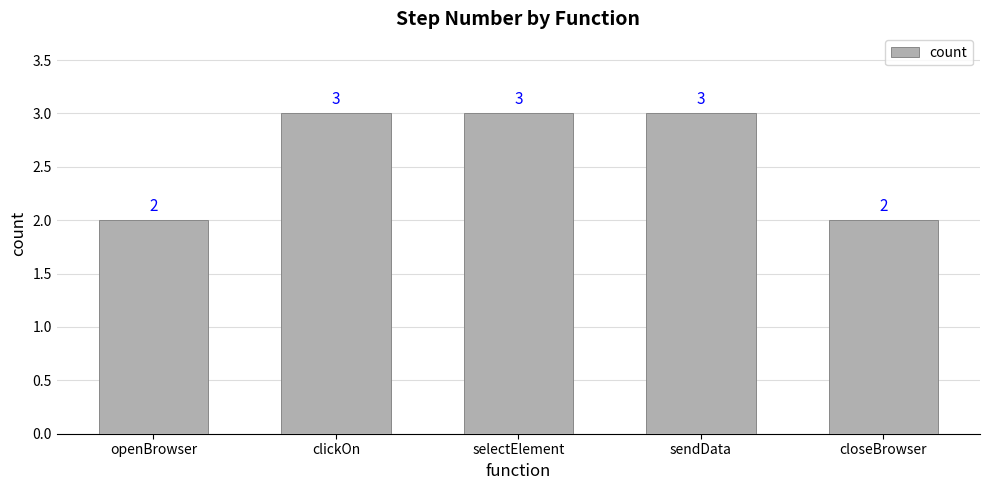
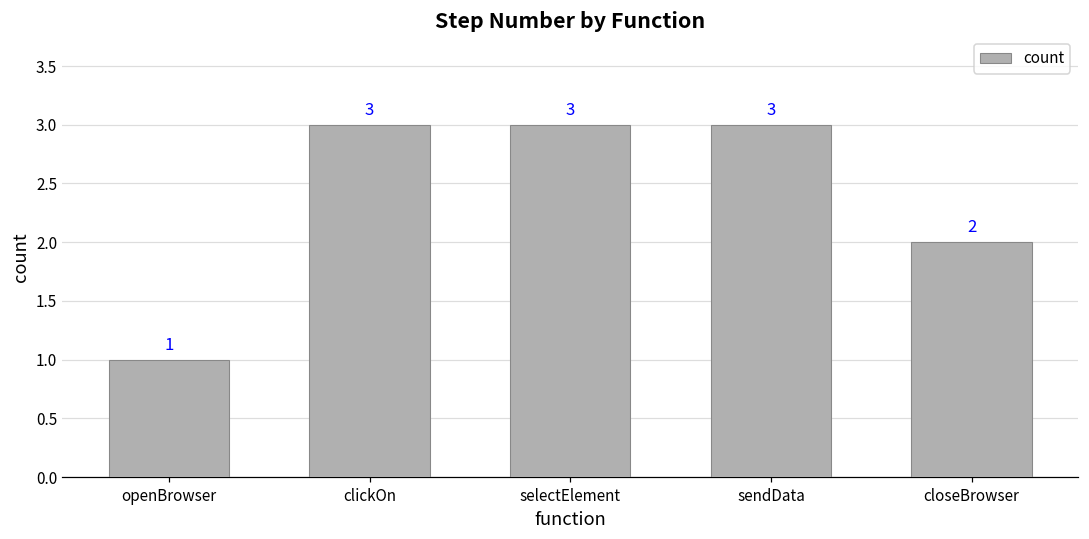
  {
-   "openBrowser": 2,
+   "openBrowser": 1,
    "clickOn": 3,
    "selectElement": 3,
    "sendData": 3,
    "closeBrowser": 2
  }
